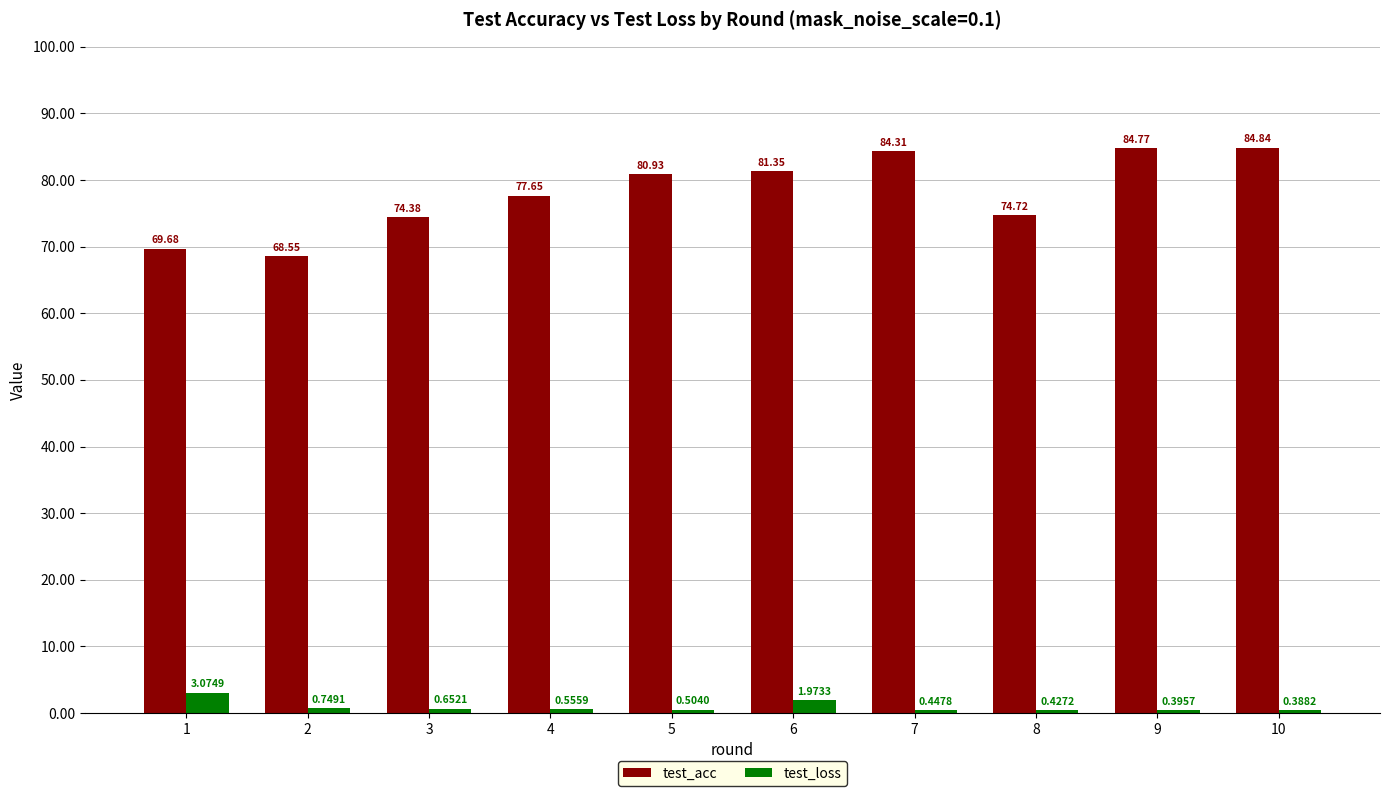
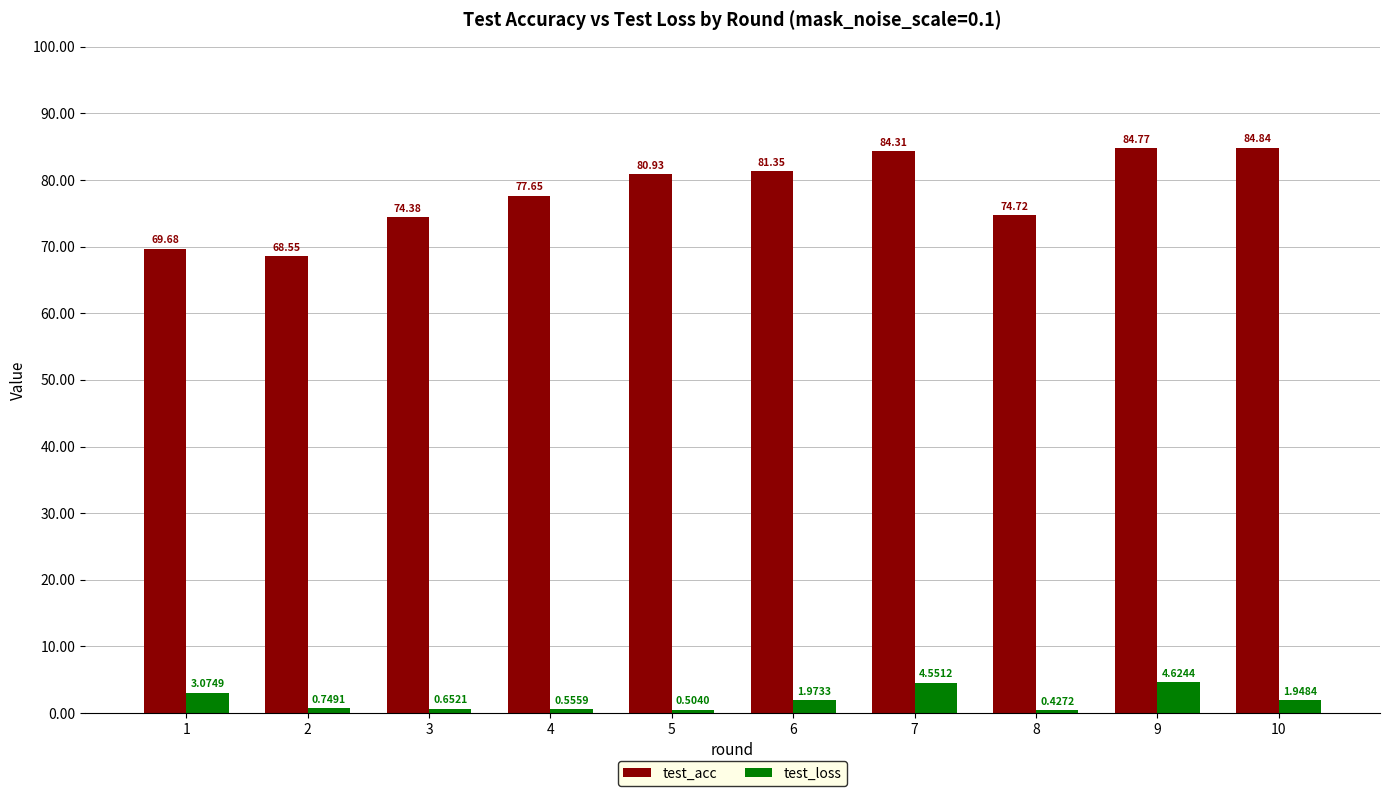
  {
    "test_acc": {
      "1": 69.68,
      "2": 68.55,
      "3": 74.38,
      "4": 77.65,
      "5": 80.93,
      "6": 81.35,
      "7": 84.31,
      "8": 74.72,
      "9": 84.77,
      "10": 84.84
    },
    "test_loss": {
      "1": 3.0749,
      "2": 0.7491,
      "3": 0.6521,
      "4": 0.5559,
      "5": 0.5040,
      "6": 1.9733,
-     "7": 0.4478,
+     "7": 4.5512,
      "8": 0.4272,
-     "9": 0.3957,
-     "10": 0.3882
+     "9": 4.6244,
+     "10": 1.9484
    }
  }
